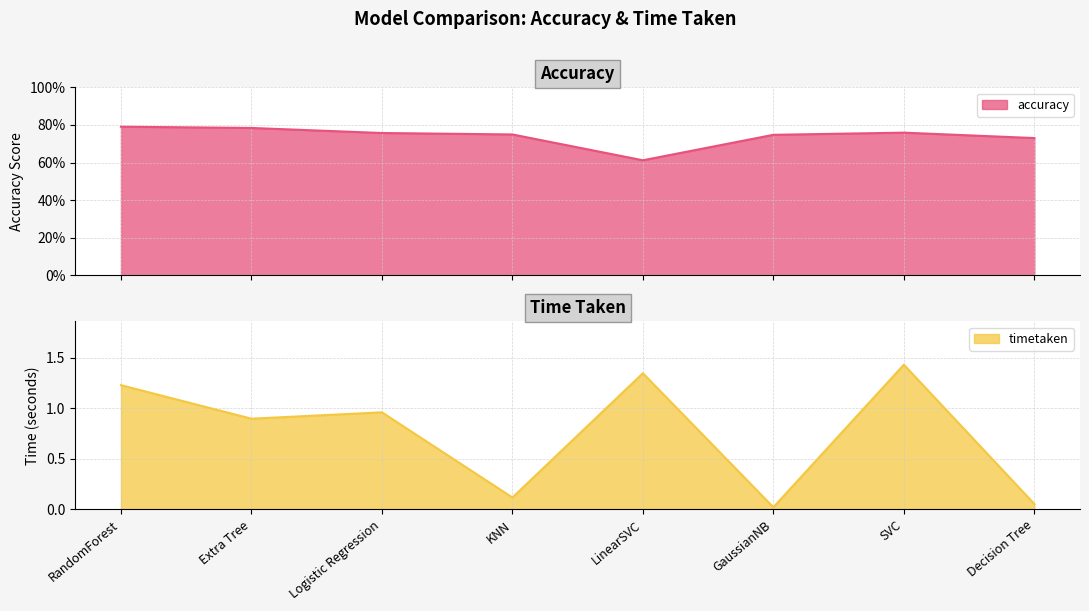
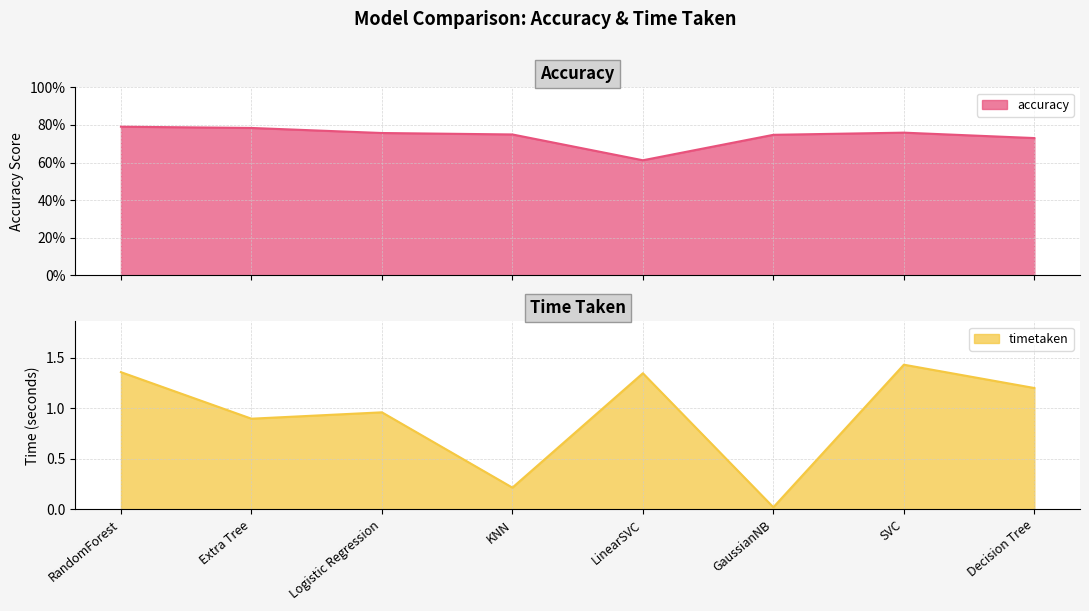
  {
    "Time Taken": {
-     "RandomForest": 1.23,
+     "RandomForest": 1.36,
      "Extra Tree": 0.90,
      "Logistic Regression": 0.96,
-     "KNN": 0.12,
+     "KNN": 0.22,
      "LinearSVC": 1.34,
      "GaussianNB": 0.02,
      "SVC": 1.43,
-     "Decision Tree": 0.05
+     "Decision Tree": 1.20
    }
  }
